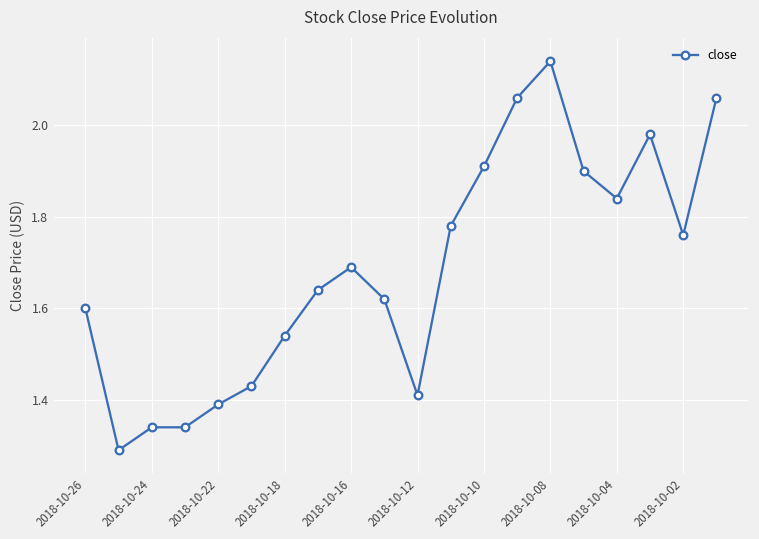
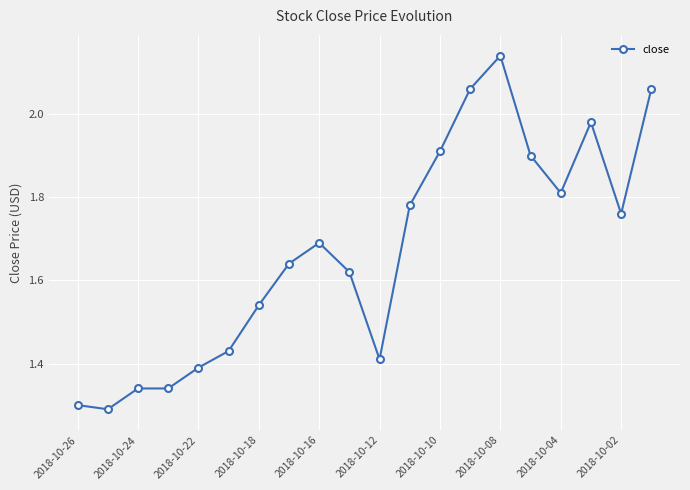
  {
-   "2018-10-26": 1.6,
+   "2018-10-26": 1.3,
    "2018-10-24": 1.34,
    "2018-10-22": 1.39,
    "2018-10-18": 1.54,
    "2018-10-16": 1.69,
    "2018-10-12": 1.41,
    "2018-10-10": 1.91,
    "2018-10-08": 2.14,
-   "2018-10-04": 1.84,
+   "2018-10-04": 1.81,
    "2018-10-02": 1.76
  }
